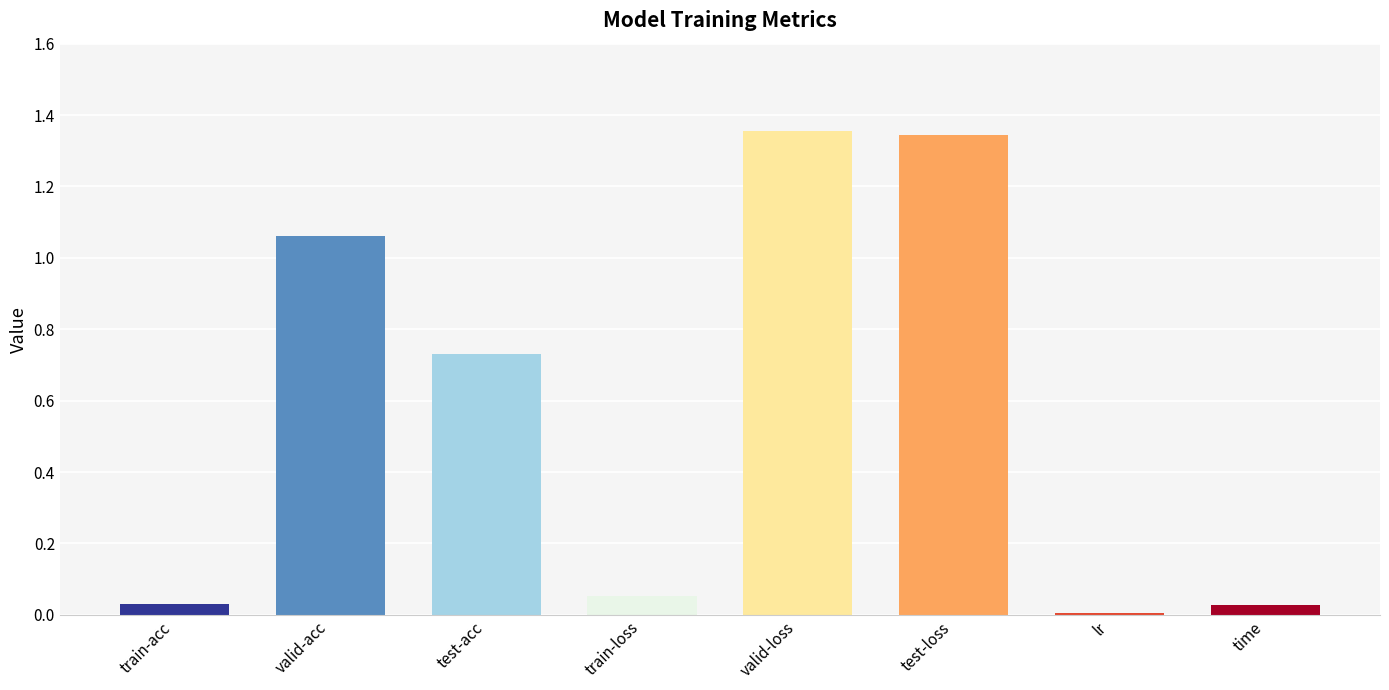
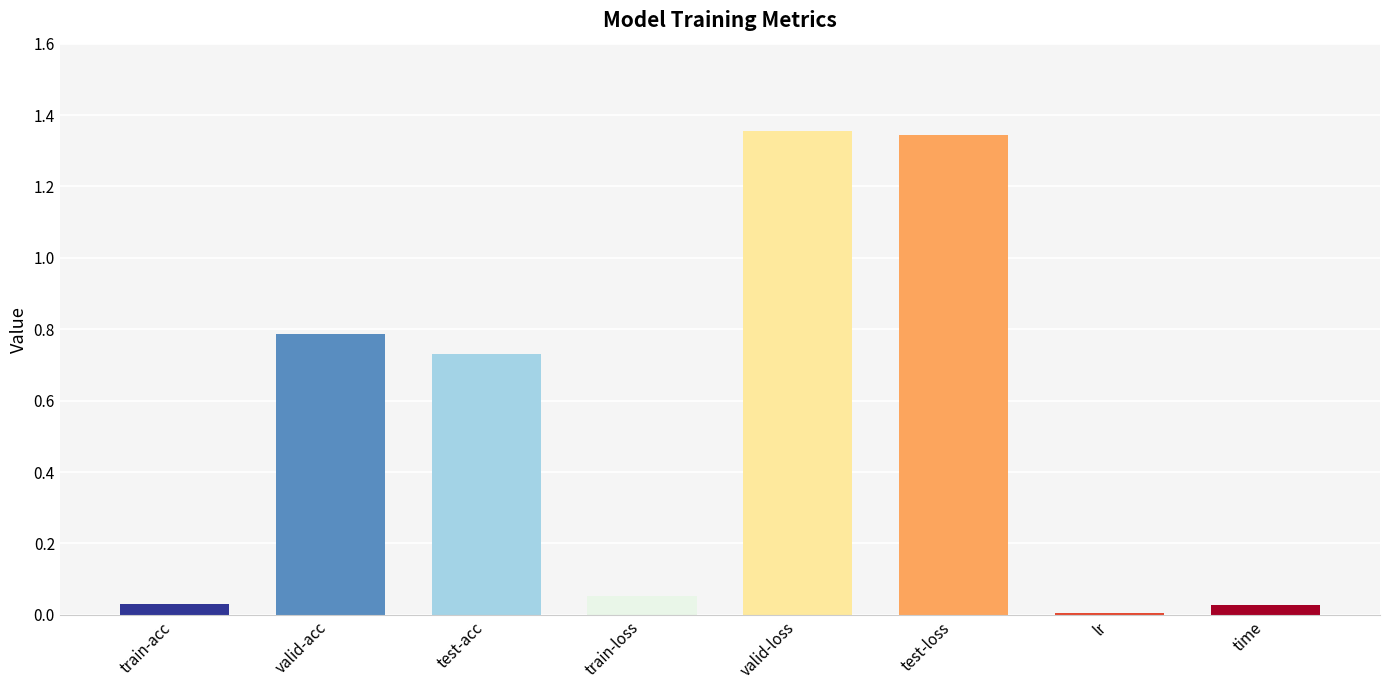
  {
    "train-acc": 0.03,
-   "valid-acc": 1.06,
+   "valid-acc": 0.79,
    "test-acc": 0.73,
    "train-loss": 0.05,
    "valid-loss": 1.36,
    "test-loss": 1.34,
    "time": 0.03
  }
